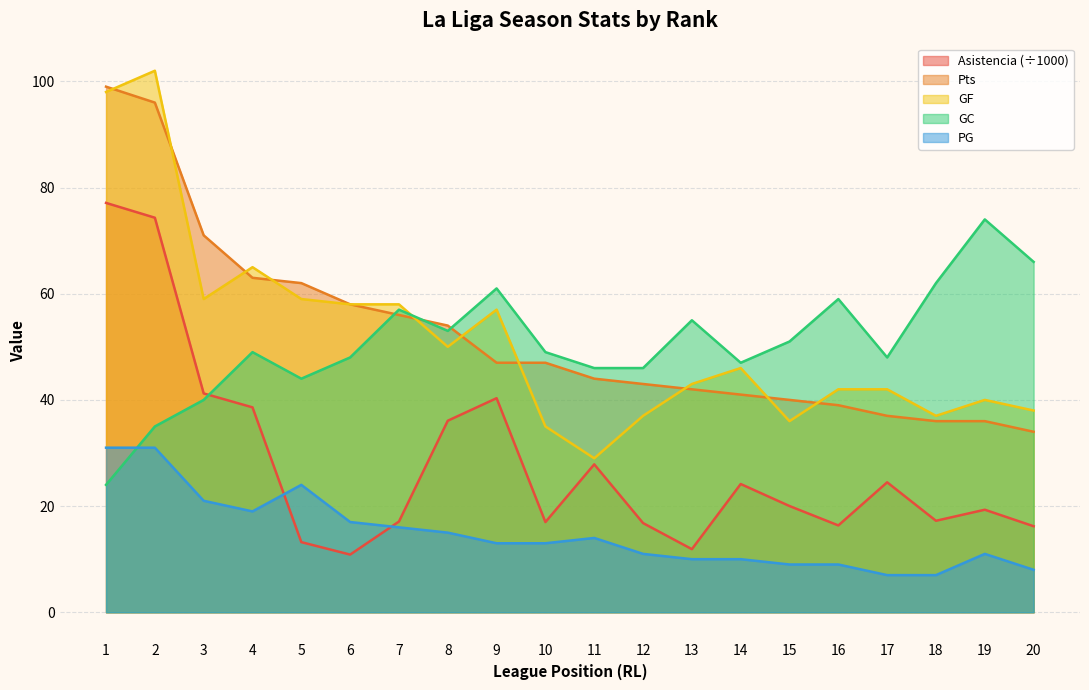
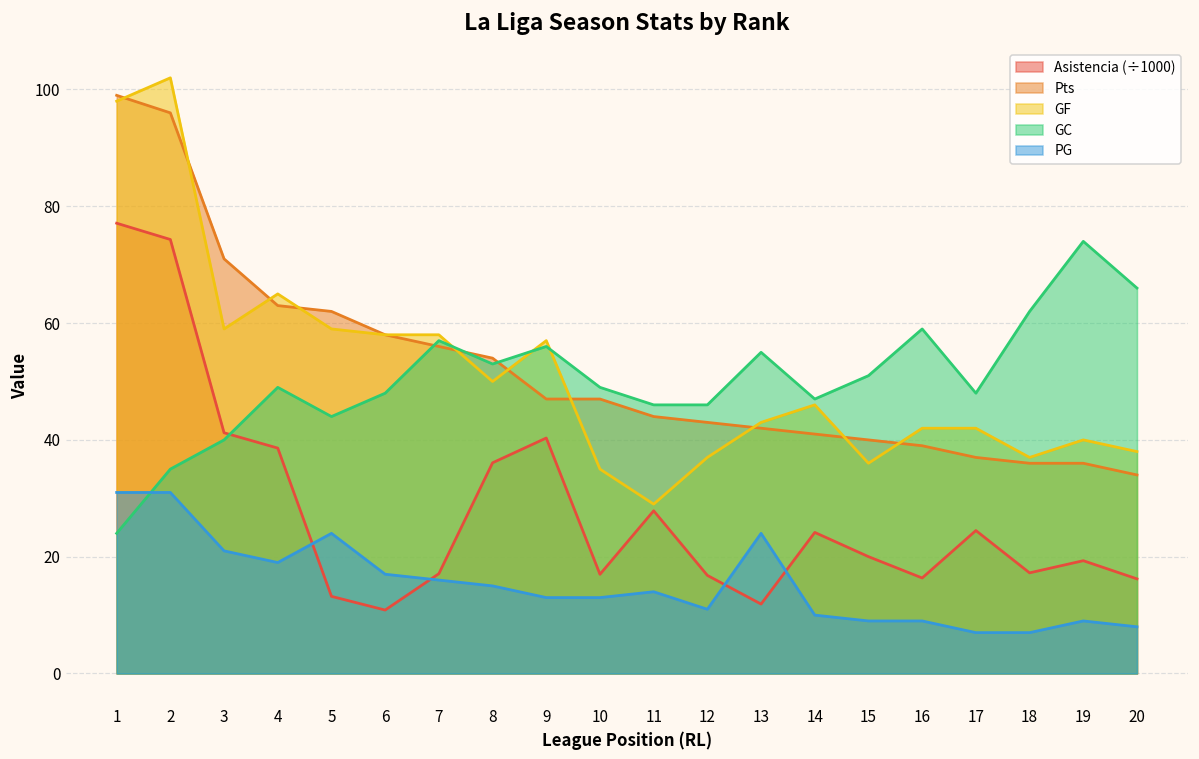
  {
    "GC": {
      "1": 24,
      "2": 35,
      "3": 40,
      "4": 49,
      "5": 44,
      "6": 48,
      "7": 57,
      "8": 53,
-     "9": 61,
+     "9": 56,
      "10": 49,
      "11": 46,
      "12": 46,
      "13": 55,
      "14": 47,
      "15": 51,
      "16": 59,
      "17": 48,
      "18": 62,
      "19": 74,
      "20": 66
    },
    "PG": {
      "1": 31,
      "2": 31,
      "3": 21,
      "4": 19,
      "5": 24,
      "6": 17,
      "7": 16,
      "8": 15,
      "9": 13,
      "10": 13,
      "11": 14,
      "12": 11,
-     "13": 10,
+     "13": 24,
      "14": 10,
      "15": 9,
      "16": 9,
      "17": 7,
      "18": 7,
-     "19": 11,
+     "19": 9,
      "20": 8
    }
  }
